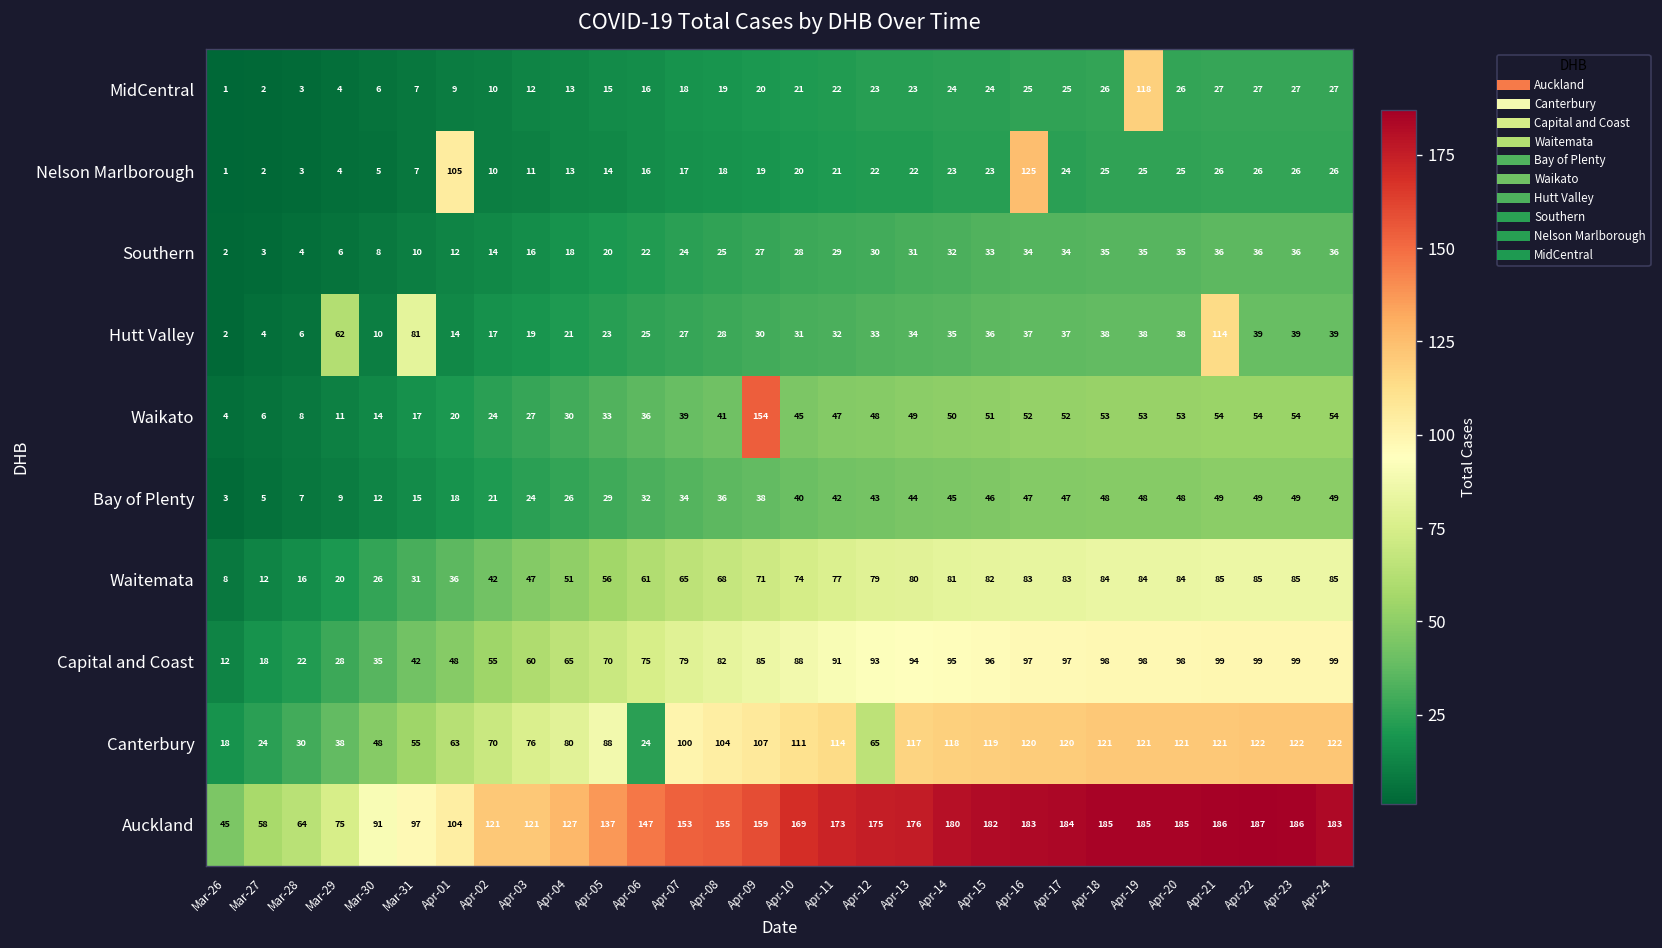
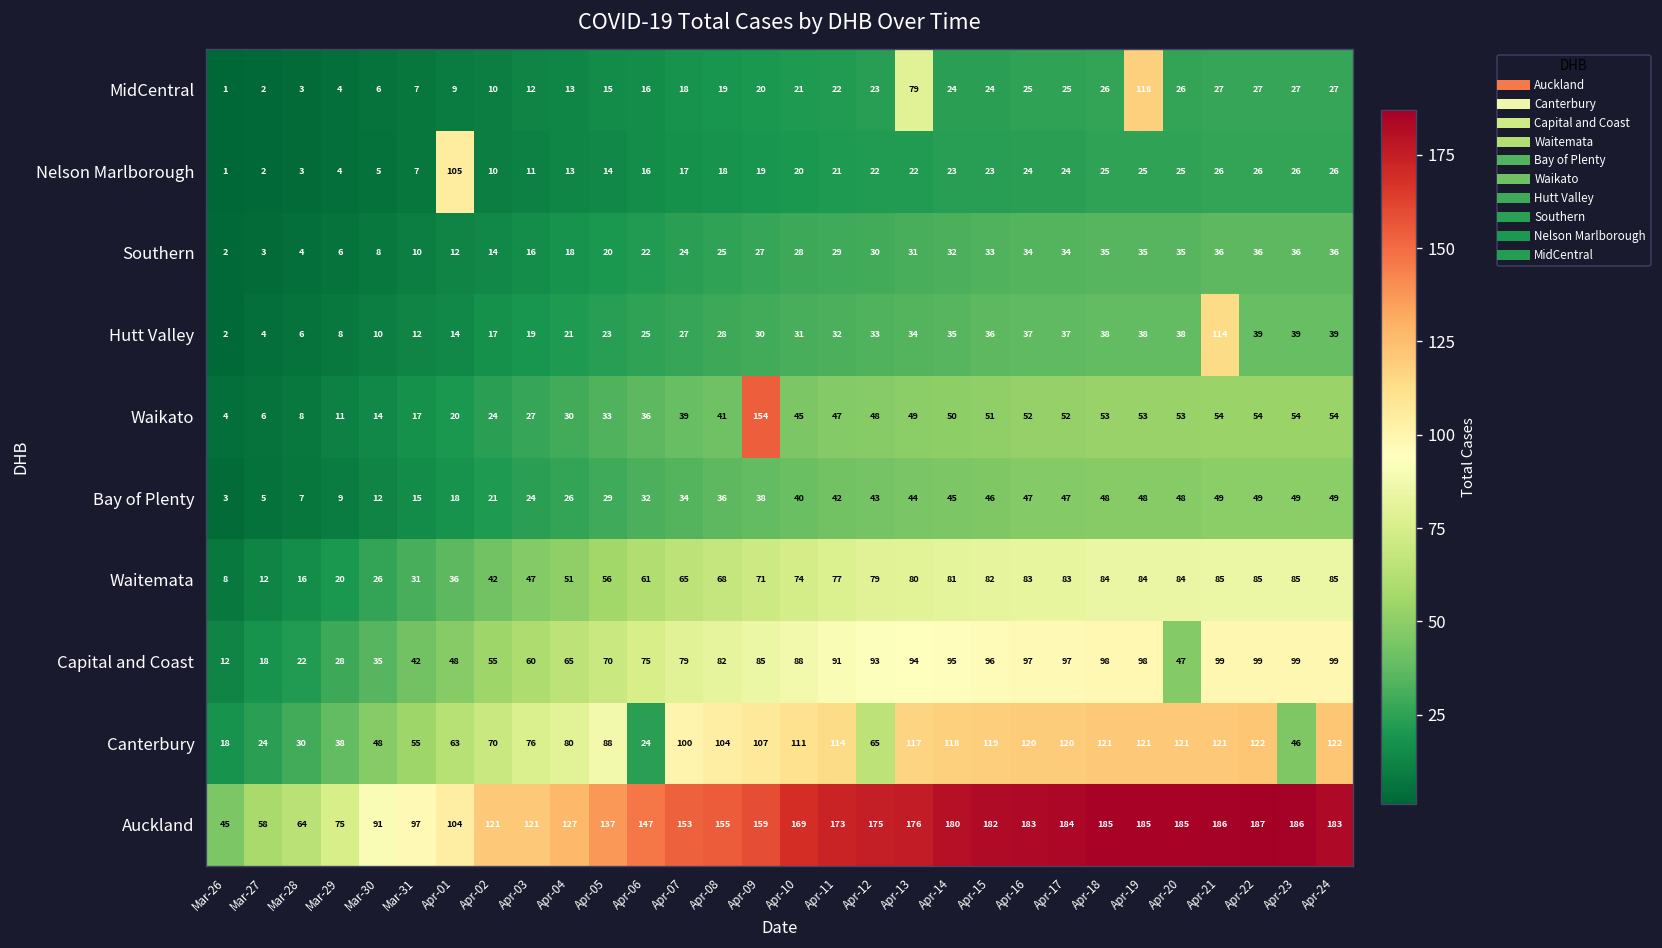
  {
    "MidCentral": {
      "Mar-26": 1,
      "Mar-27": 2,
      "Mar-28": 3,
      "Mar-29": 4,
      "Mar-30": 6,
      "Mar-31": 7,
      "Apr-01": 9,
      "Apr-02": 10,
      "Apr-03": 12,
      "Apr-04": 13,
      "Apr-05": 15,
      "Apr-06": 16,
      "Apr-07": 18,
      "Apr-08": 19,
      "Apr-09": 20,
      "Apr-10": 21,
      "Apr-11": 22,
      "Apr-12": 23,
-     "Apr-13": 23,
+     "Apr-13": 79,
      "Apr-14": 24,
      "Apr-15": 24,
      "Apr-16": 25,
      "Apr-17": 25,
      "Apr-18": 26,
      "Apr-19": 118,
      "Apr-20": 26,
      "Apr-21": 27,
      "Apr-22": 27,
      "Apr-23": 27,
      "Apr-24": 27
    },
    "Nelson Marlborough": {
      "Mar-26": 1,
      "Mar-27": 2,
      "Mar-28": 3,
      "Mar-29": 4,
      "Mar-30": 5,
      "Mar-31": 7,
      "Apr-01": 105,
      "Apr-02": 10,
      "Apr-03": 11,
      "Apr-04": 13,
      "Apr-05": 14,
      "Apr-06": 16,
      "Apr-07": 17,
      "Apr-08": 18,
      "Apr-09": 19,
      "Apr-10": 20,
      "Apr-11": 21,
      "Apr-12": 22,
      "Apr-13": 22,
      "Apr-14": 23,
      "Apr-15": 23,
-     "Apr-16": 125,
+     "Apr-16": 24,
      "Apr-17": 24,
      "Apr-18": 25,
      "Apr-19": 25,
      "Apr-20": 25,
      "Apr-21": 26,
      "Apr-22": 26,
      "Apr-23": 26,
      "Apr-24": 26
    },
    "Hutt Valley": {
      "Mar-26": 2,
      "Mar-27": 4,
      "Mar-28": 6,
-     "Mar-29": 62,
+     "Mar-29": 8,
      "Mar-30": 10,
-     "Mar-31": 81,
+     "Mar-31": 12,
      "Apr-01": 14,
      "Apr-02": 17,
      "Apr-03": 19,
      "Apr-04": 21,
      "Apr-05": 23,
      "Apr-06": 25,
      "Apr-07": 27,
      "Apr-08": 28,
      "Apr-09": 30,
      "Apr-10": 31,
      "Apr-11": 32,
      "Apr-12": 33,
      "Apr-13": 34,
      "Apr-14": 35,
      "Apr-15": 36,
      "Apr-16": 37,
      "Apr-17": 37,
      "Apr-18": 38,
      "Apr-19": 38,
      "Apr-20": 38,
      "Apr-21": 114,
      "Apr-22": 39,
      "Apr-23": 39,
      "Apr-24": 39
    },
    "Capital and Coast": {
      "Mar-26": 12,
      "Mar-27": 18,
      "Mar-28": 22,
      "Mar-29": 28,
      "Mar-30": 35,
      "Mar-31": 42,
      "Apr-01": 48,
      "Apr-02": 55,
      "Apr-03": 60,
      "Apr-04": 65,
      "Apr-05": 70,
      "Apr-06": 75,
      "Apr-07": 79,
      "Apr-08": 82,
      "Apr-09": 85,
      "Apr-10": 88,
      "Apr-11": 91,
      "Apr-12": 93,
      "Apr-13": 94,
      "Apr-14": 95,
      "Apr-15": 96,
      "Apr-16": 97,
      "Apr-17": 97,
      "Apr-18": 98,
      "Apr-19": 98,
-     "Apr-20": 98,
+     "Apr-20": 47,
      "Apr-21": 99,
      "Apr-22": 99,
      "Apr-23": 99,
      "Apr-24": 99
    },
    "Canterbury": {
      "Mar-26": 18,
      "Mar-27": 24,
      "Mar-28": 30,
      "Mar-29": 38,
      "Mar-30": 48,
      "Mar-31": 55,
      "Apr-01": 63,
      "Apr-02": 70,
      "Apr-03": 76,
      "Apr-04": 80,
      "Apr-05": 88,
      "Apr-06": 24,
      "Apr-07": 100,
      "Apr-08": 104,
      "Apr-09": 107,
      "Apr-10": 111,
      "Apr-11": 114,
      "Apr-12": 65,
      "Apr-13": 117,
      "Apr-14": 118,
      "Apr-15": 119,
      "Apr-16": 120,
      "Apr-17": 120,
      "Apr-18": 121,
      "Apr-19": 121,
      "Apr-20": 121,
      "Apr-21": 121,
      "Apr-22": 122,
-     "Apr-23": 122,
+     "Apr-23": 46,
      "Apr-24": 122
    }
  }
